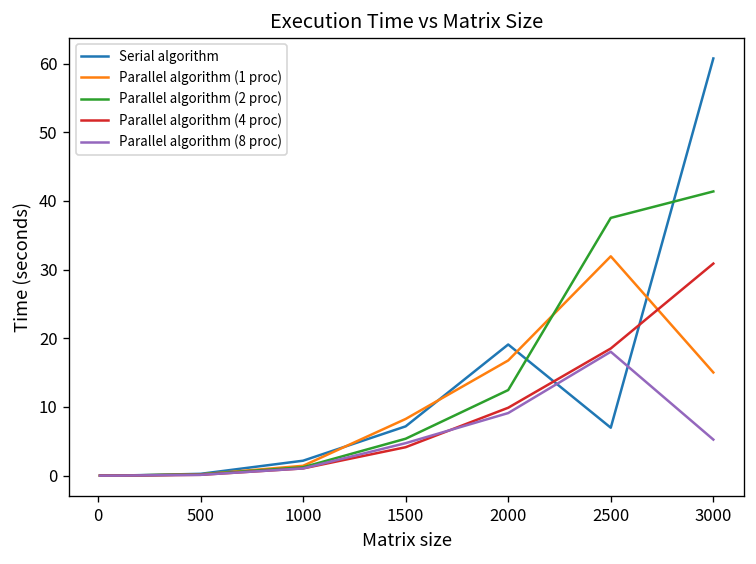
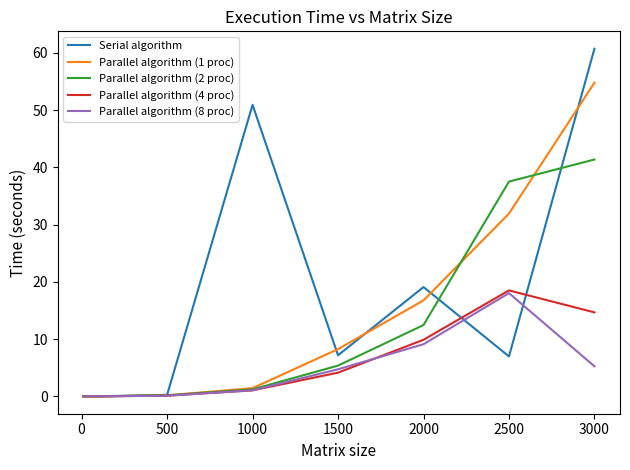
  {
    "Serial algorithm": {
-     "1000": 2,
+     "1000": 51,
      "1500": 7,
      "2000": 19,
      "2500": 7,
      "3000": 61
    },
    "Parallel algorithm (1 proc)": {
      "1500": 8,
      "2000": 17,
      "2500": 32,
-     "3000": 15
+     "3000": 55
    },
    "Parallel algorithm (2 proc)": {
      "1500": 5,
      "2000": 12,
      "2500": 38,
      "3000": 41
    },
    "Parallel algorithm (4 proc)": {
      "1500": 4,
      "2000": 10,
      "2500": 19,
-     "3000": 31
+     "3000": 15
    },
    "Parallel algorithm (8 proc)": {
      "1500": 5,
      "2000": 9,
      "2500": 18,
      "3000": 5
    }
  }
